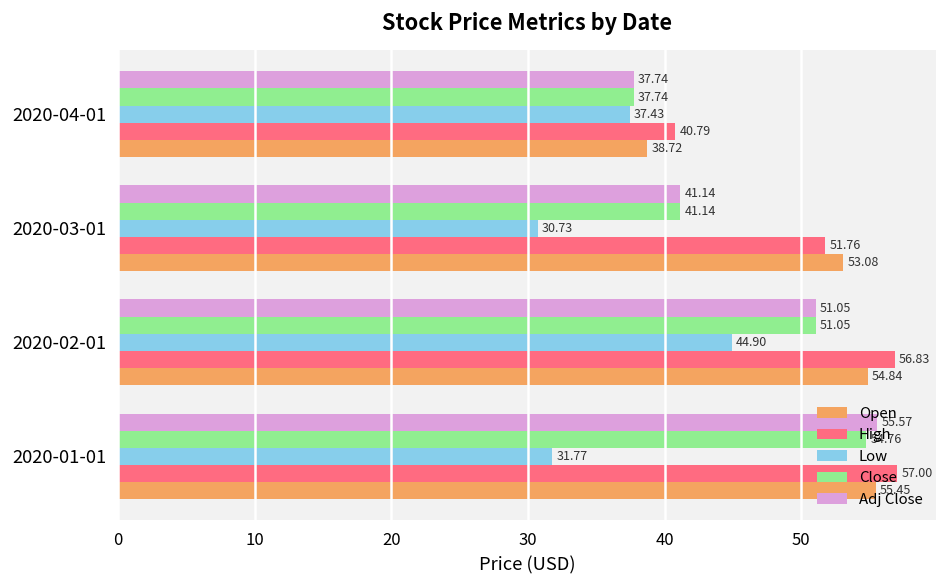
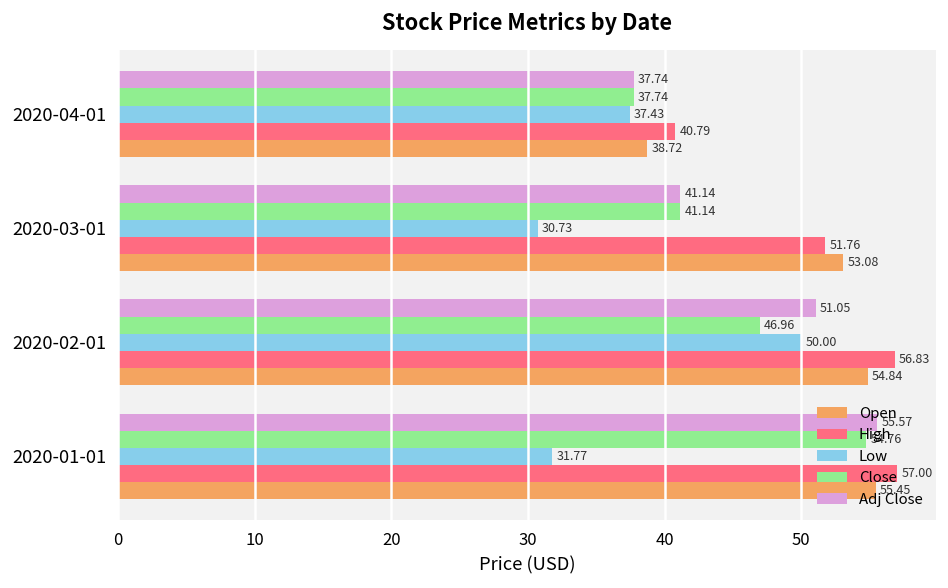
  {
    "Open": {
      "2020-04-01": 38.72,
      "2020-03-01": 53.08,
      "2020-02-01": 54.84,
      "2020-01-01": 55.45
    },
    "High": {
      "2020-04-01": 40.79,
      "2020-03-01": 51.76,
      "2020-02-01": 56.83,
      "2020-01-01": 57.00
    },
    "Low": {
      "2020-04-01": 37.43,
      "2020-03-01": 30.73,
-     "2020-02-01": 44.90,
+     "2020-02-01": 50.00,
      "2020-01-01": 31.77
    },
    "Close": {
      "2020-04-01": 37.74,
      "2020-03-01": 41.14,
-     "2020-02-01": 51.05,
+     "2020-02-01": 46.96,
      "2020-01-01": 54.76
    },
    "Adj Close": {
      "2020-04-01": 37.74,
      "2020-03-01": 41.14,
      "2020-02-01": 51.05,
      "2020-01-01": 55.57
    }
  }
